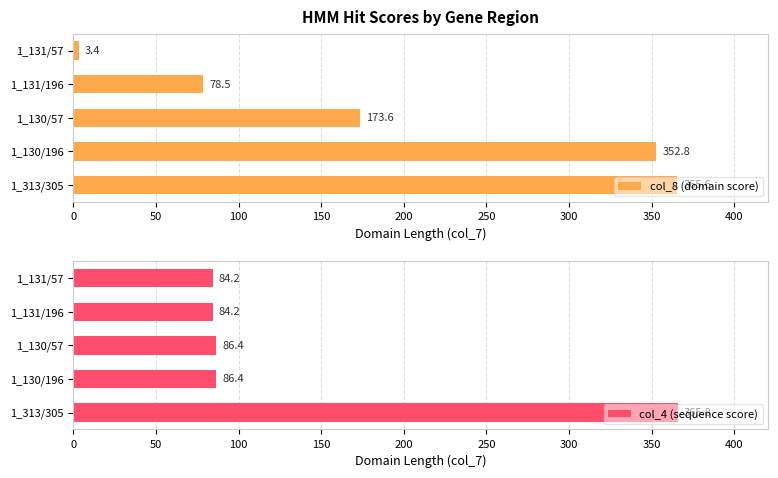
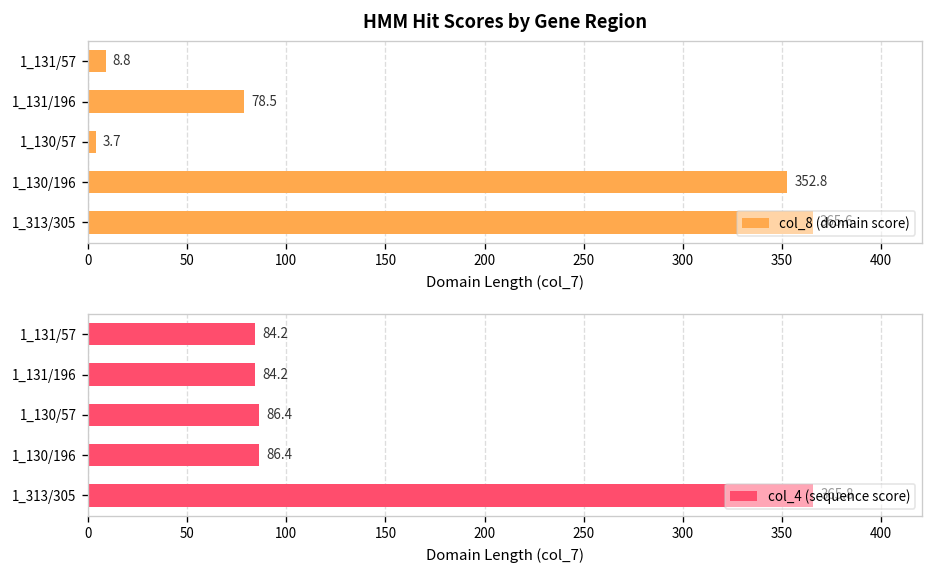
  {
    "HMM Hit Scores by Gene Region": {
-     "1_131/57": 3.4,
+     "1_131/57": 8.8,
      "1_131/196": 78.5,
-     "1_130/57": 173.6,
+     "1_130/57": 3.7,
      "1_130/196": 352.8
    }
  }
